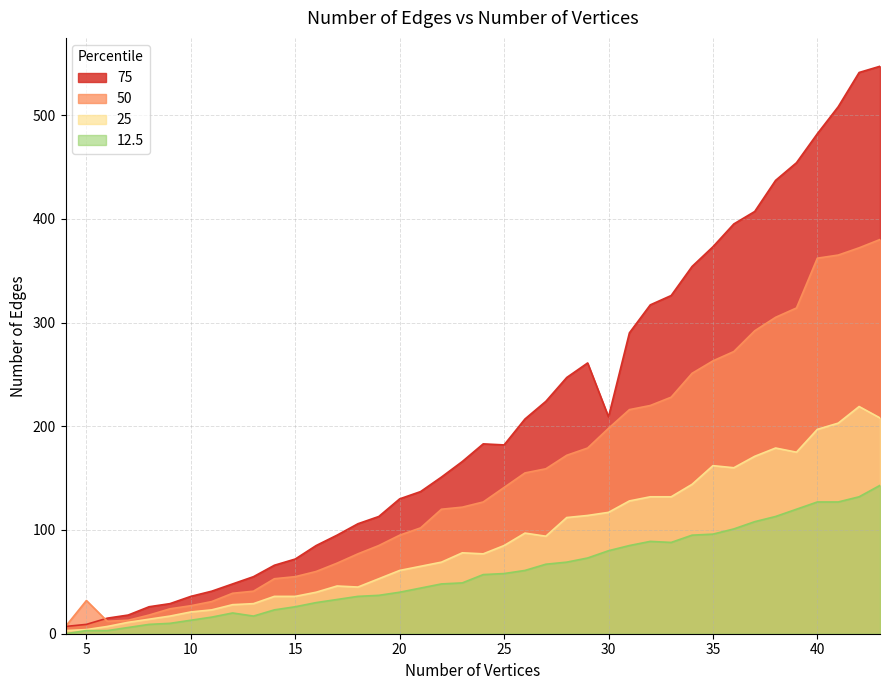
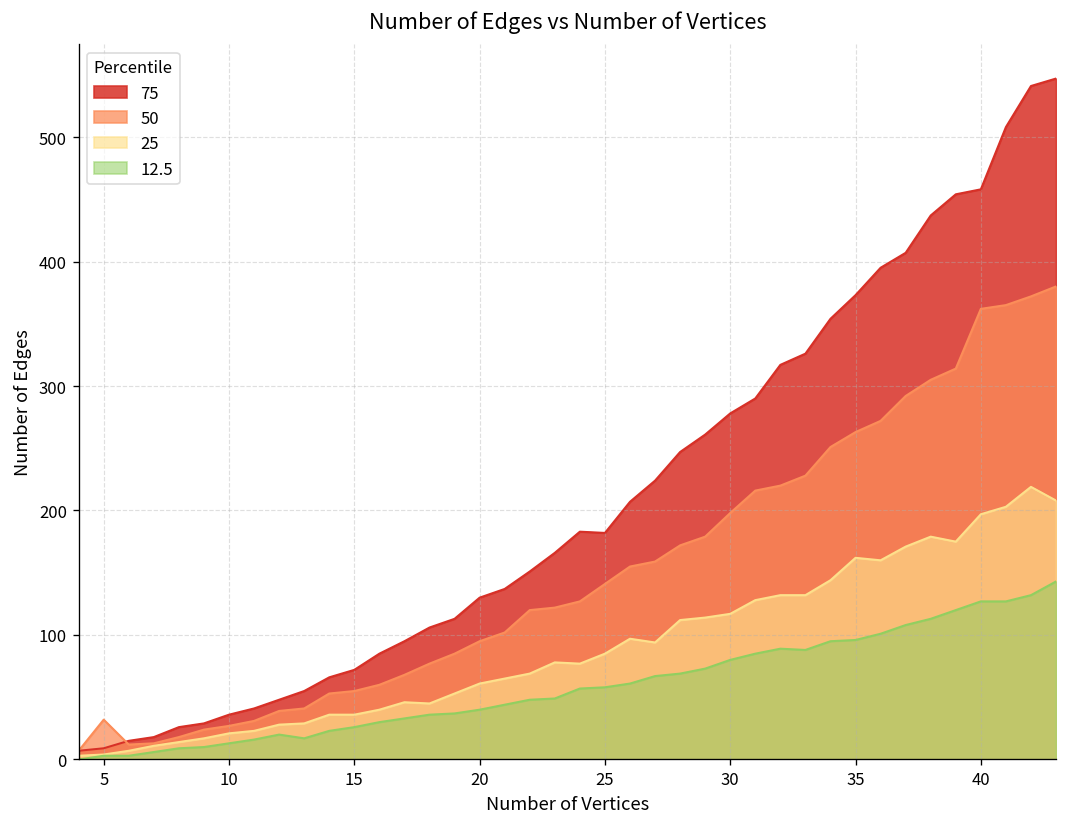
  {
    "75": {
      "5": 9,
      "10": 36,
      "15": 72,
      "20": 130,
      "25": 182,
-     "30": 209,
+     "30": 278,
      "35": 373,
-     "40": 482
+     "40": 458
    },
    "50": {
      "5": 32,
      "10": 27,
      "15": 55,
      "20": 95,
      "25": 141,
      "30": 198,
      "35": 263,
      "40": 362
    },
    "25": {
      "10": 21,
      "15": 36,
      "20": 61,
      "25": 85,
      "30": 117,
      "35": 162,
      "40": 197
    },
    "12.5": {
      "10": 13,
      "15": 26,
      "20": 40,
      "25": 58,
      "30": 80,
      "35": 96,
      "40": 127
    }
  }
